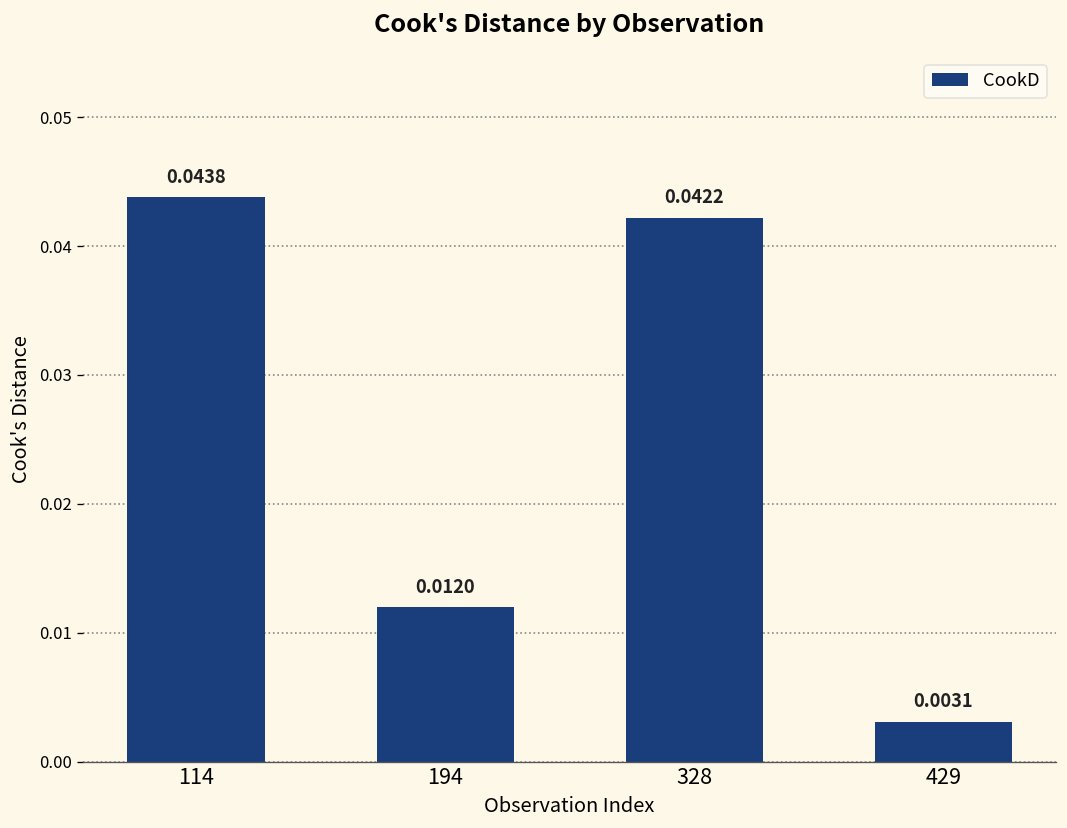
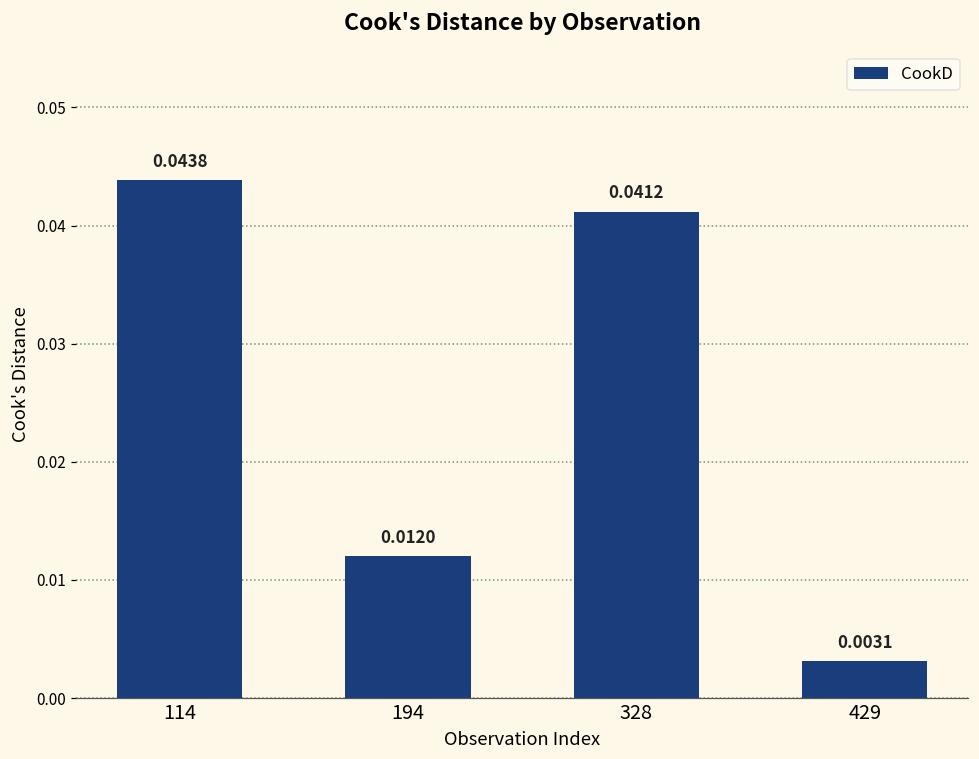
  {
    "114": 0.0438,
    "194": 0.0120,
-   "328": 0.0422,
+   "328": 0.0412,
    "429": 0.0031
  }
